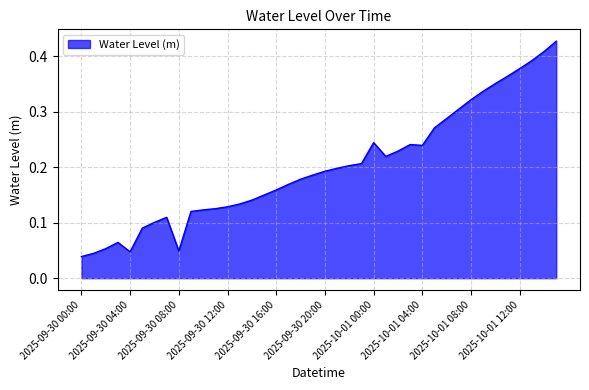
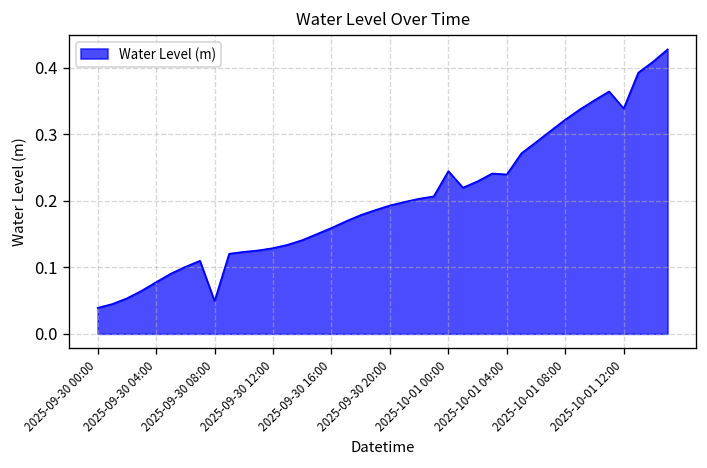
  {
    "2025-09-30 00:00": 0.04,
-   "2025-09-30 04:00": 0.05,
+   "2025-09-30 04:00": 0.08,
    "2025-09-30 08:00": 0.05,
    "2025-09-30 12:00": 0.13,
    "2025-09-30 16:00": 0.16,
    "2025-09-30 20:00": 0.19,
    "2025-10-01 00:00": 0.24,
    "2025-10-01 04:00": 0.24,
    "2025-10-01 08:00": 0.32,
-   "2025-10-01 12:00": 0.38
+   "2025-10-01 12:00": 0.34
  }
